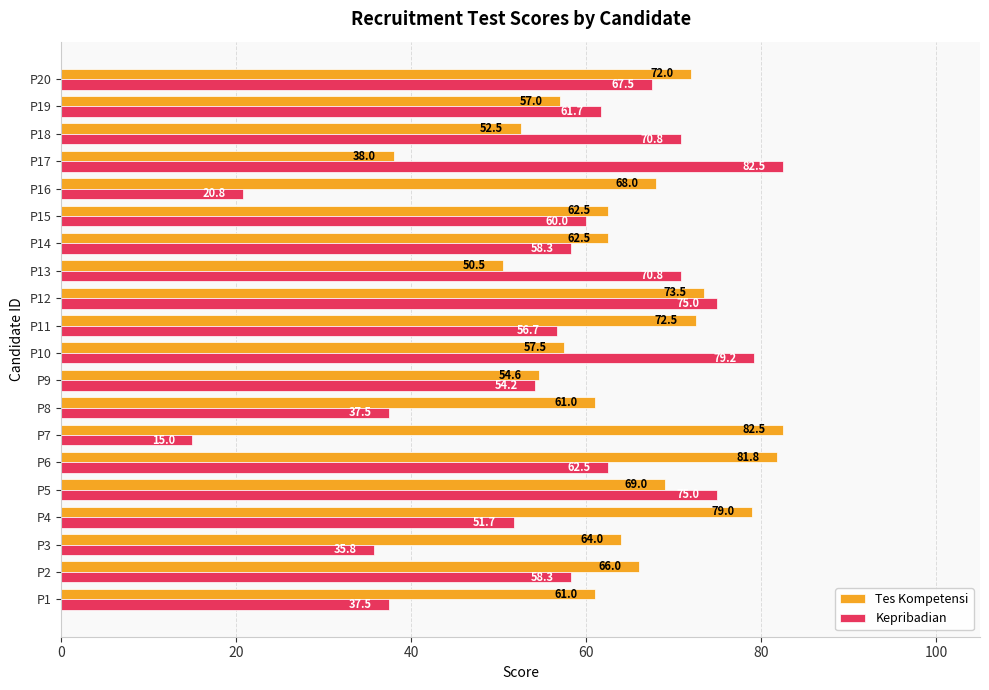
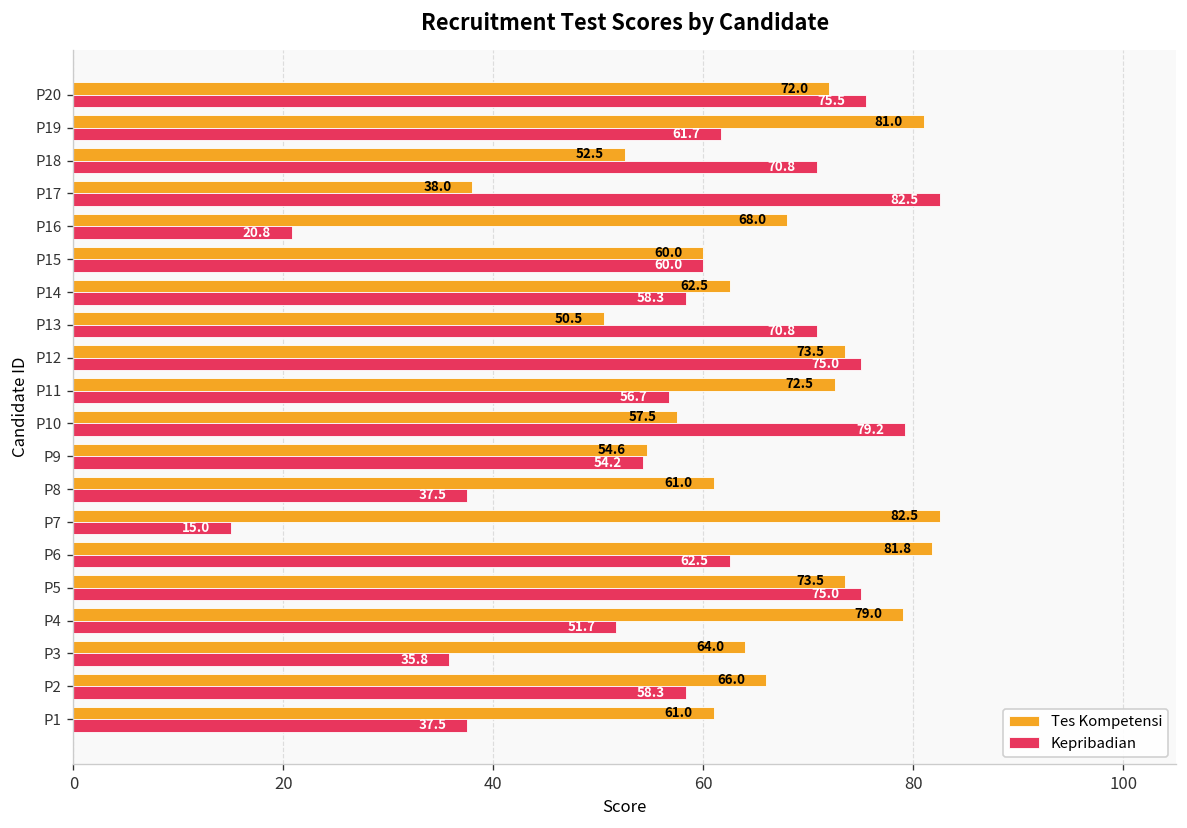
  {
    "Tes Kompetensi": {
      "P20": 72.0,
-     "P19": 57.0,
+     "P19": 81.0,
      "P18": 52.5,
      "P17": 38.0,
      "P16": 68.0,
-     "P15": 62.5,
+     "P15": 60.0,
      "P14": 62.5,
      "P13": 50.5,
      "P12": 73.5,
      "P11": 72.5,
      "P10": 57.5,
      "P8": 61.0,
      "P7": 82.5,
      "P6": 81.8,
-     "P5": 69.0,
+     "P5": 73.5,
      "P4": 79.0,
      "P3": 64.0,
      "P2": 66.0,
      "P1": 61.0
    },
    "Kepribadian": {
-     "P20": 67.5,
+     "P20": 75.5,
      "P19": 61.7,
      "P18": 70.8,
      "P17": 82.5,
      "P16": 20.8,
      "P14": 58.3,
      "P13": 70.8,
      "P12": 75.0,
      "P11": 56.7,
      "P10": 79.2,
      "P8": 37.5,
      "P7": 15.0,
      "P6": 62.5,
      "P5": 75.0,
      "P4": 51.7,
      "P3": 35.8,
      "P2": 58.3,
      "P1": 37.5
    }
  }
